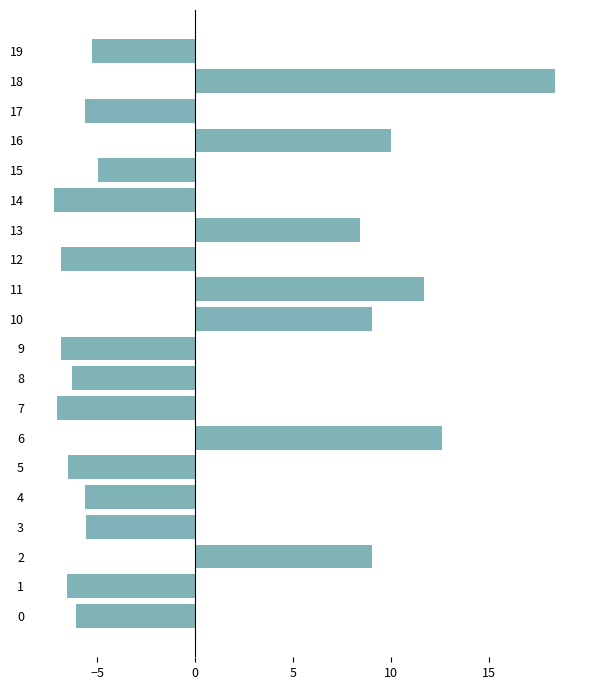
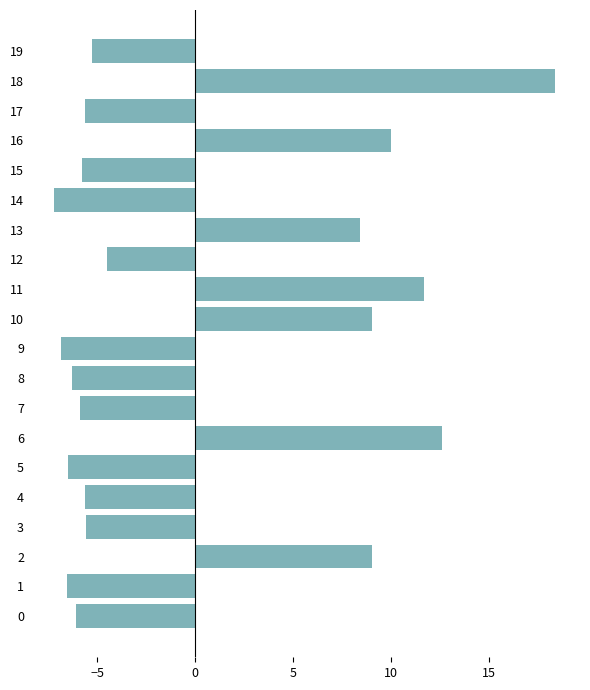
  {
    "19": -5.3,
    "18": 18.4,
    "17": -5.6,
    "16": 10.0,
-   "15": -5.0,
+   "15": -5.8,
    "14": -7.2,
    "13": 8.4,
-   "12": -6.9,
+   "12": -4.5,
    "11": 11.7,
    "10": 9.0,
    "9": -6.9,
    "8": -6.3,
-   "7": -7.0,
+   "7": -5.9,
    "6": 12.6,
    "5": -6.5,
    "4": -5.6,
    "3": -5.6,
    "2": 9.0,
    "1": -6.5,
    "0": -6.1
  }
